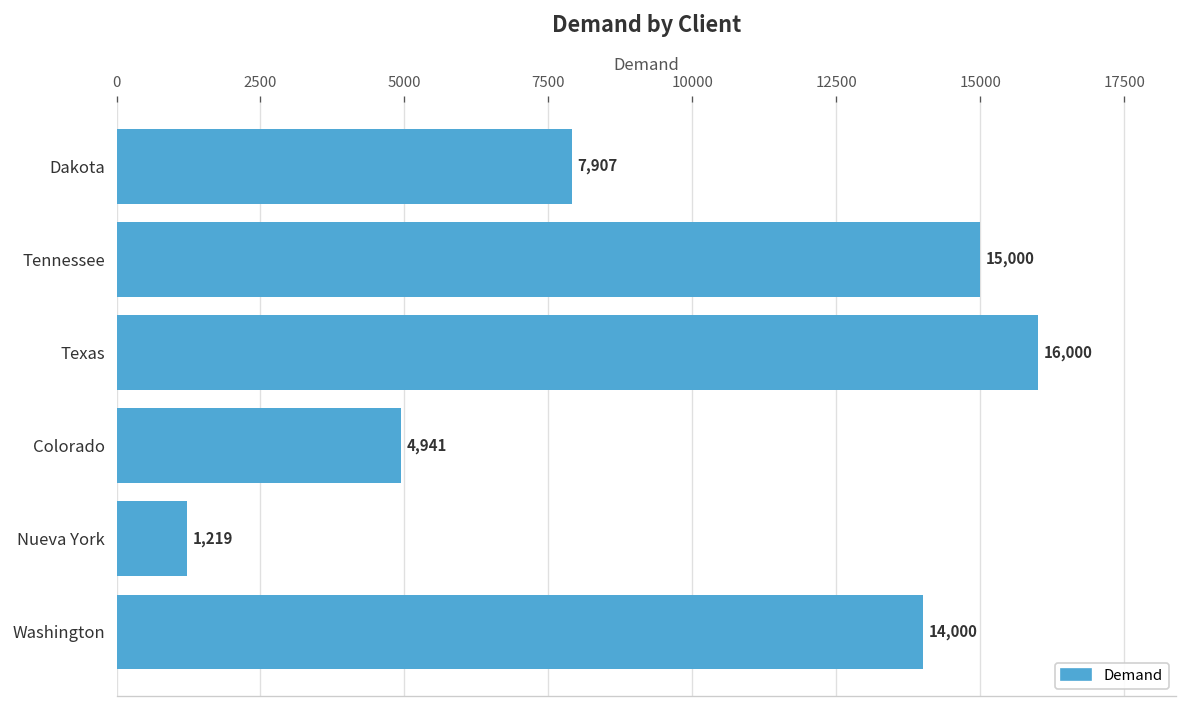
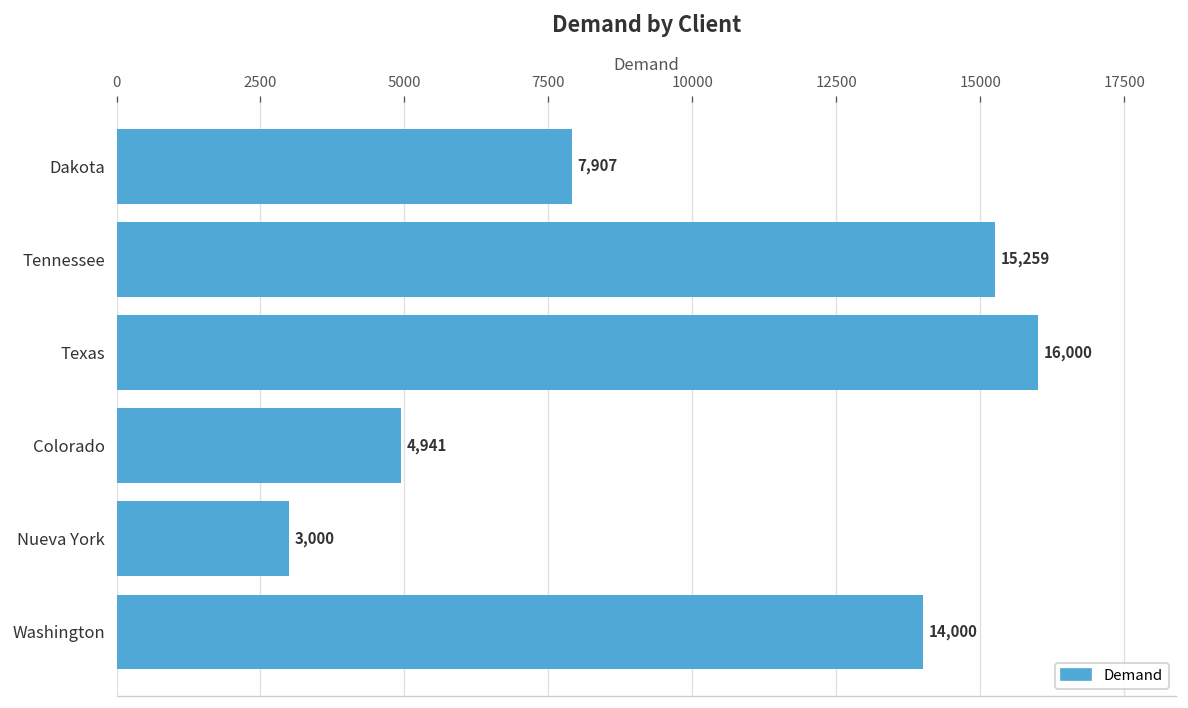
  {
    "Dakota": "7,907",
-   "Tennessee": "15,000",
+   "Tennessee": "15,259",
    "Texas": "16,000",
    "Colorado": "4,941",
-   "Nueva York": "1,219",
+   "Nueva York": "3,000",
    "Washington": "14,000"
  }
